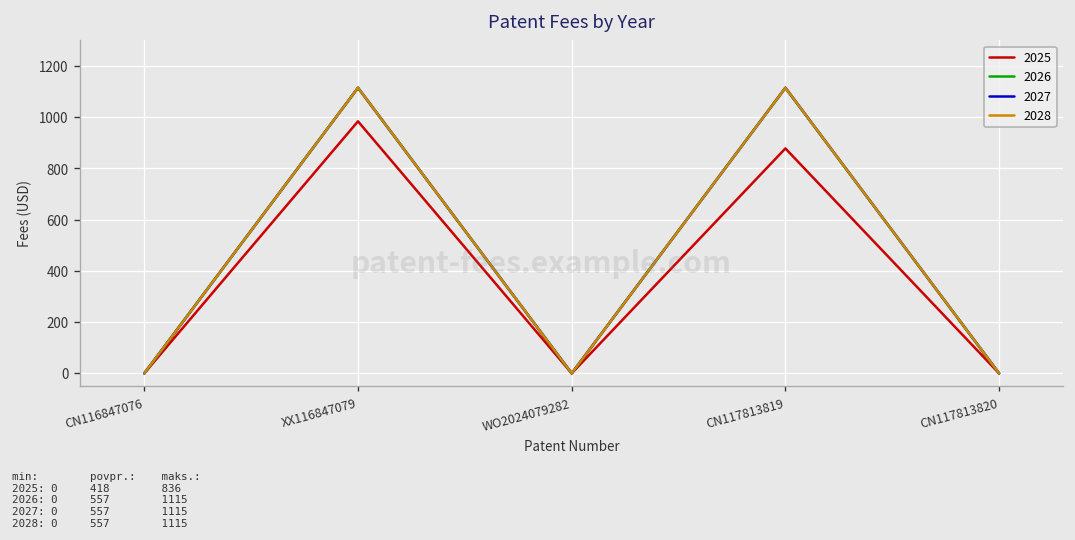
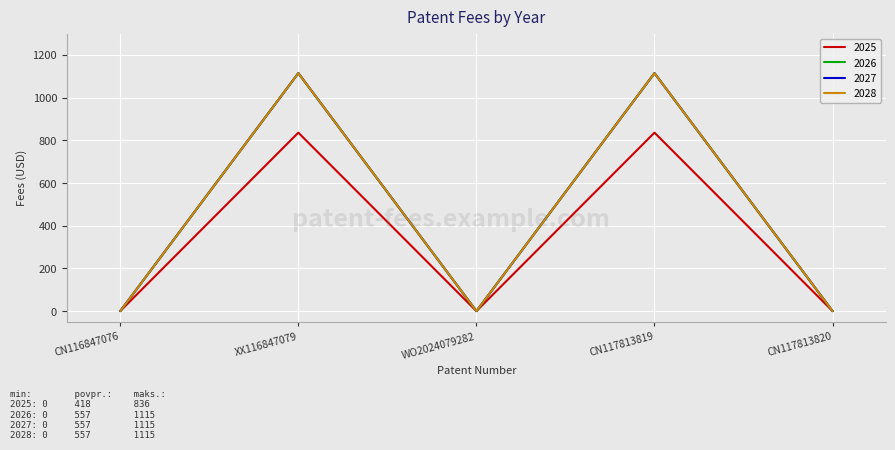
  {
    "2025": {
-     "XX116847079": 980,
-     "CN117813819": 880
+     "XX116847079": 840,
+     "CN117813819": 840
    },
    "2028": {
      "XX116847079": 1110,
      "CN117813819": 1110
    }
  }
